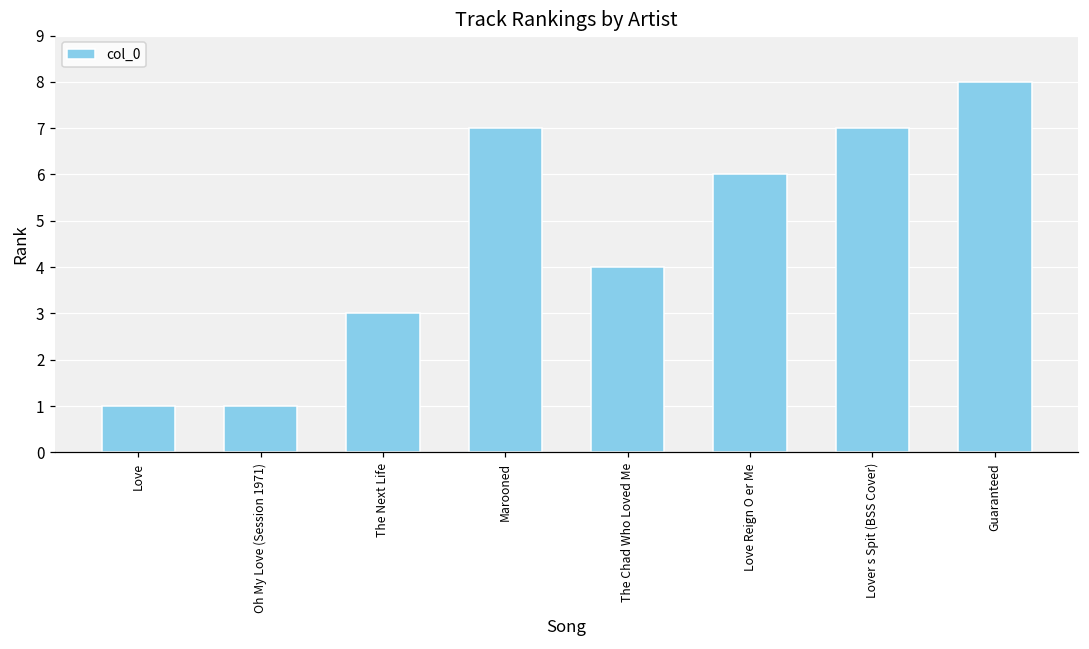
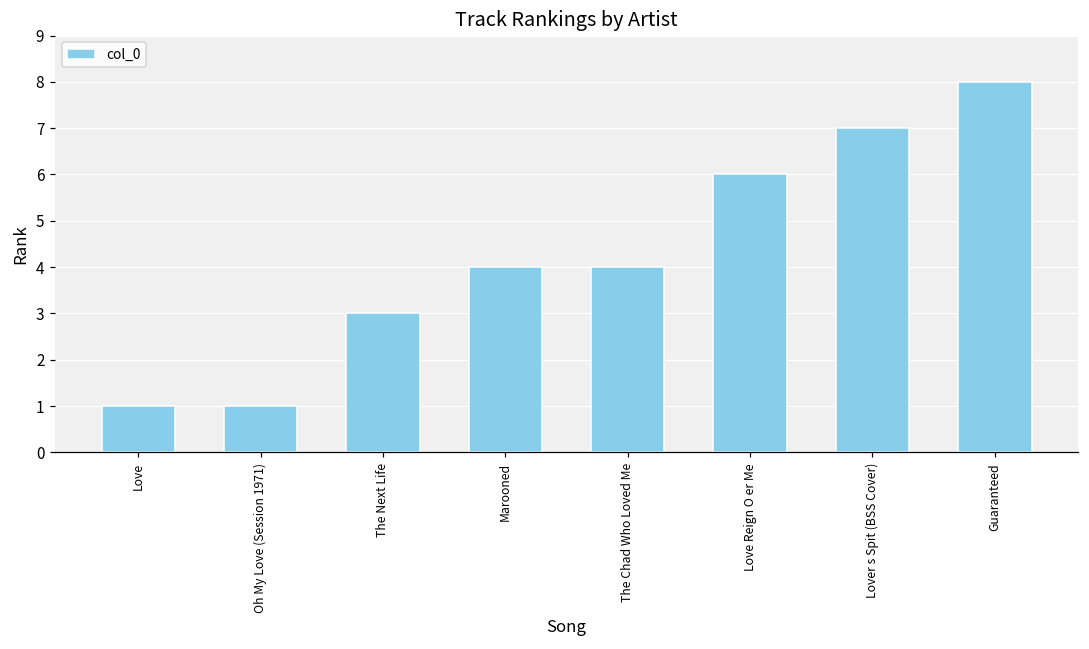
  {
    "Love": 1,
    "Oh My Love (Session 1971)": 1,
    "The Next Life": 3,
-   "Marooned": 7,
+   "Marooned": 4,
    "The Chad Who Loved Me": 4,
    "Love Reign O er Me": 6,
    "Lover s Spit (BSS Cover)": 7,
    "Guaranteed": 8
  }
